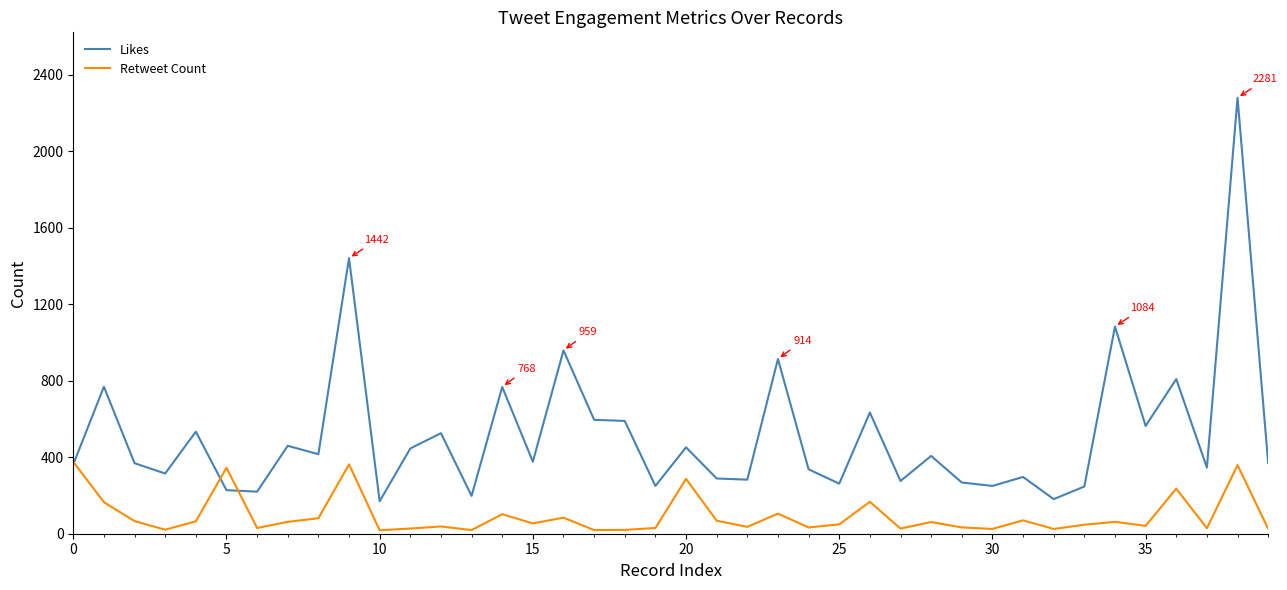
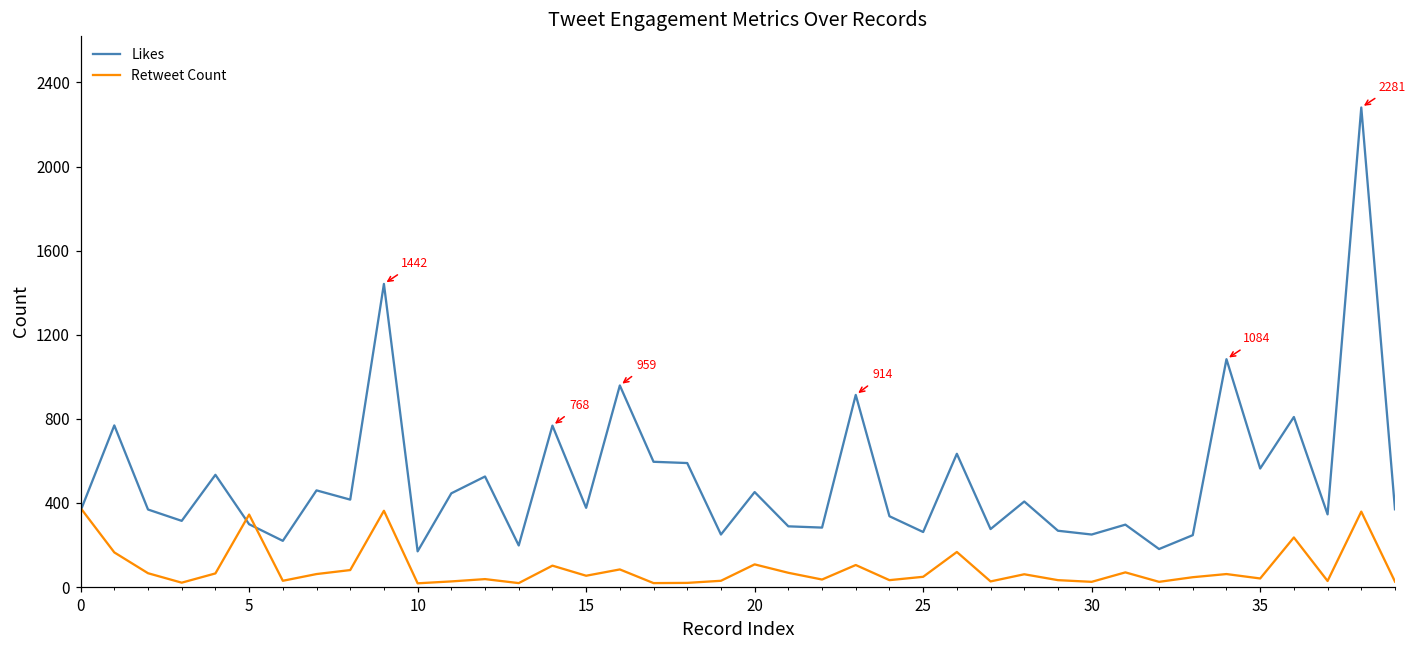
  {
    "Likes": {
-     "5": 230,
+     "5": 300,
      "10": 170,
      "15": 380,
      "20": 450,
      "25": 260,
      "30": 250,
      "35": 560
    },
    "Retweet Count": {
      "5": 350,
      "10": 20,
      "15": 50,
-     "20": 290,
+     "20": 110,
      "25": 50,
      "30": 30,
      "35": 40
    }
  }
